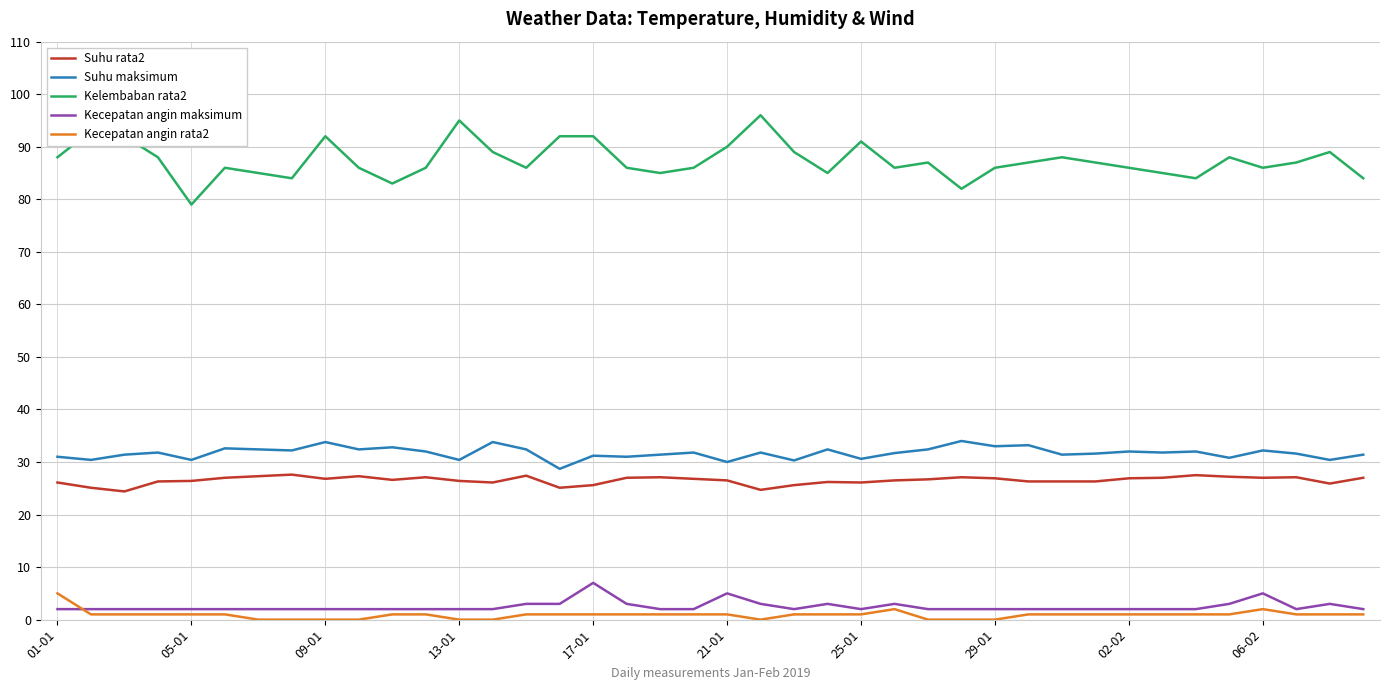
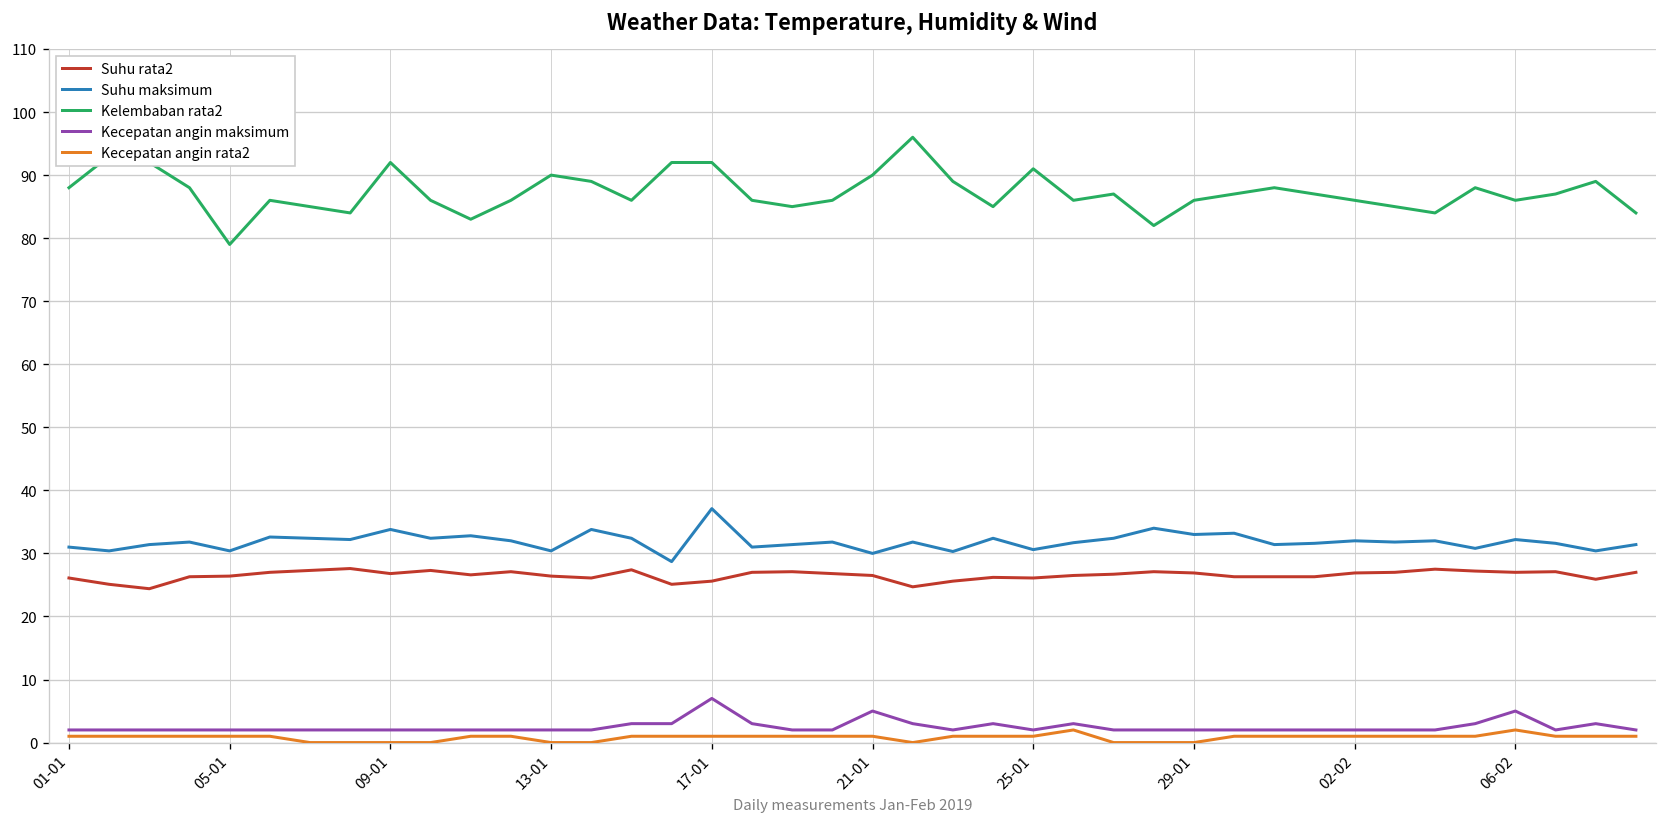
  {
    "Suhu rata2": {
      "01-01": 26,
      "05-01": 26,
      "09-01": 27,
      "13-01": 26,
      "17-01": 26,
      "21-01": 27,
      "25-01": 26,
      "29-01": 27,
      "02-02": 27,
      "06-02": 27
    },
    "Suhu maksimum": {
      "01-01": 31,
      "05-01": 30,
      "09-01": 34,
      "13-01": 30,
-     "17-01": 31,
+     "17-01": 37,
      "21-01": 30,
      "25-01": 31,
      "29-01": 33,
      "02-02": 32,
      "06-02": 32
    },
    "Kelembaban rata2": {
      "01-01": 88,
      "05-01": 79,
      "09-01": 92,
-     "13-01": 95,
+     "13-01": 90,
      "17-01": 92,
      "21-01": 90,
      "25-01": 91,
      "29-01": 86,
      "02-02": 86,
      "06-02": 86
    },
    "Kecepatan angin maksimum": {
      "01-01": 2,
      "05-01": 2,
      "09-01": 2,
      "13-01": 2,
      "17-01": 7,
      "21-01": 5,
      "25-01": 2,
      "29-01": 2,
      "02-02": 2,
      "06-02": 5
    },
    "Kecepatan angin rata2": {
-     "01-01": 5,
+     "01-01": 1,
      "05-01": 1,
      "09-01": 0,
      "13-01": 0,
      "17-01": 1,
      "21-01": 1,
      "25-01": 1,
      "29-01": 0,
      "02-02": 1,
      "06-02": 2
    }
  }
